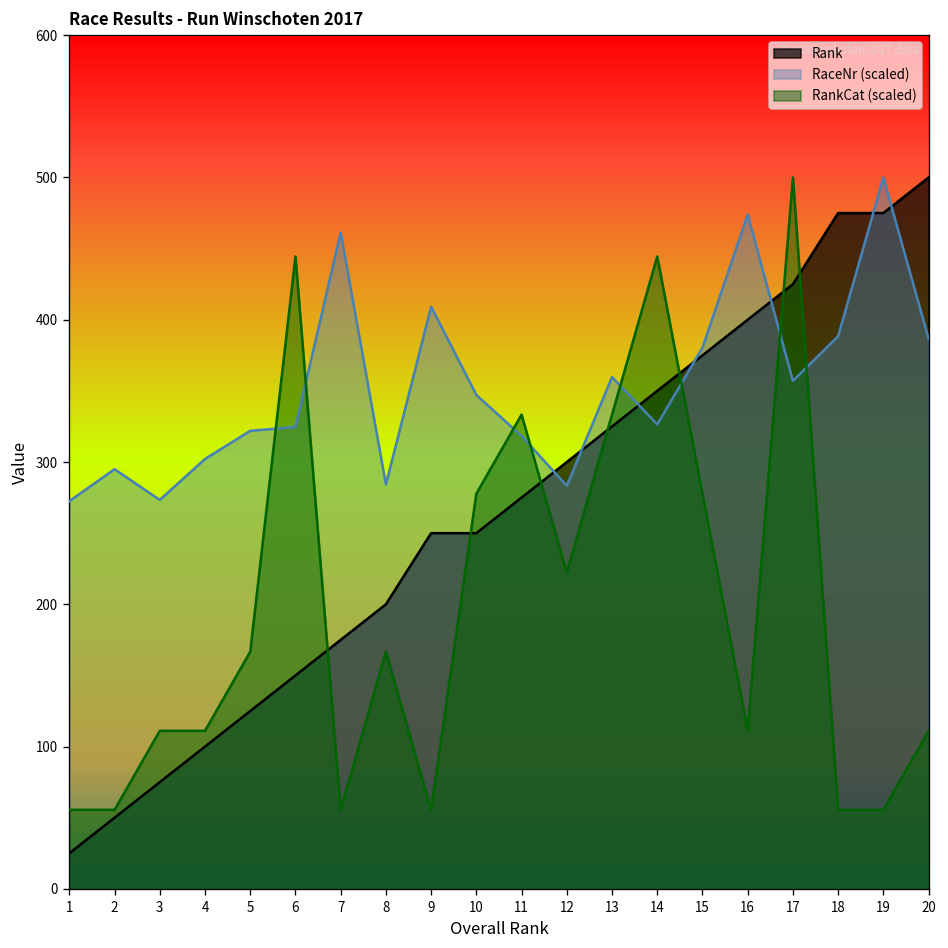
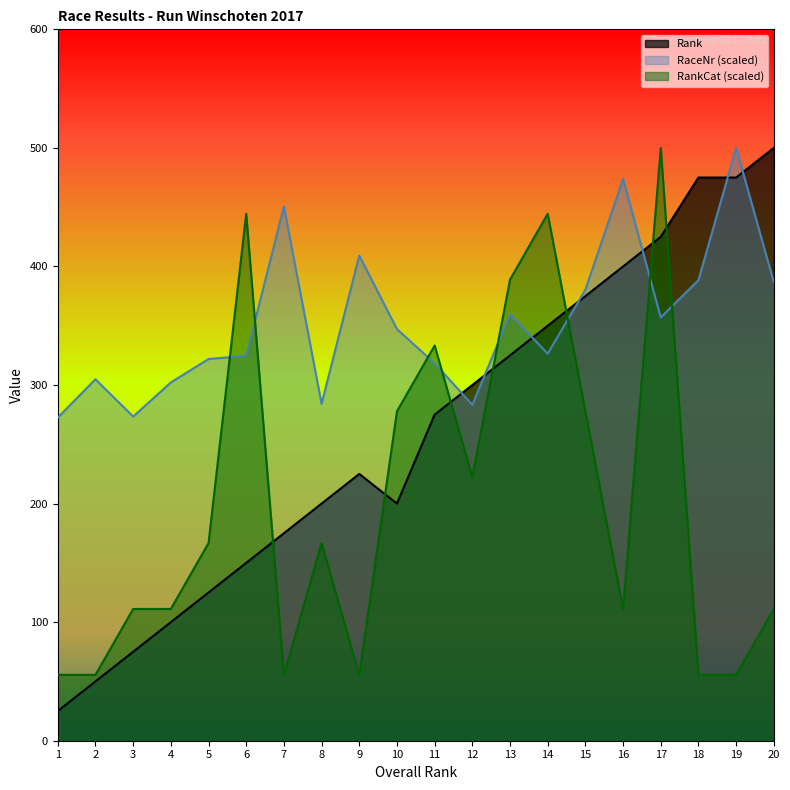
  {
    "Rank": {
      "1": 25,
      "2": 50,
      "3": 75,
      "4": 100,
      "5": 125,
      "6": 150,
      "7": 175,
      "8": 200,
-     "9": 250,
-     "10": 250,
+     "9": 225,
+     "10": 200,
      "11": 275,
      "12": 300,
      "13": 325,
      "14": 350,
      "15": 375,
      "16": 400,
      "17": 425,
      "18": 475,
      "19": 475,
      "20": 500
    },
    "RaceNr (scaled)": {
      "1": 272,
-     "2": 295,
+     "2": 305,
      "3": 273,
      "4": 302,
      "5": 322,
      "6": 325,
-     "7": 461,
+     "7": 451,
      "8": 284,
      "9": 409,
      "10": 347,
      "11": 318,
      "12": 283,
      "13": 360,
      "14": 326,
      "15": 380,
      "16": 474,
      "17": 357,
      "18": 388,
      "19": 500,
      "20": 387
    },
    "RankCat (scaled)": {
      "1": 56,
      "2": 56,
      "3": 111,
      "4": 111,
      "5": 167,
      "6": 444,
      "7": 56,
      "8": 167,
      "9": 56,
      "10": 278,
      "11": 333,
      "12": 222,
-     "13": 333,
+     "13": 389,
      "14": 444,
      "15": 278,
      "16": 111,
      "17": 500,
      "18": 56,
      "19": 56,
      "20": 111
    }
  }
